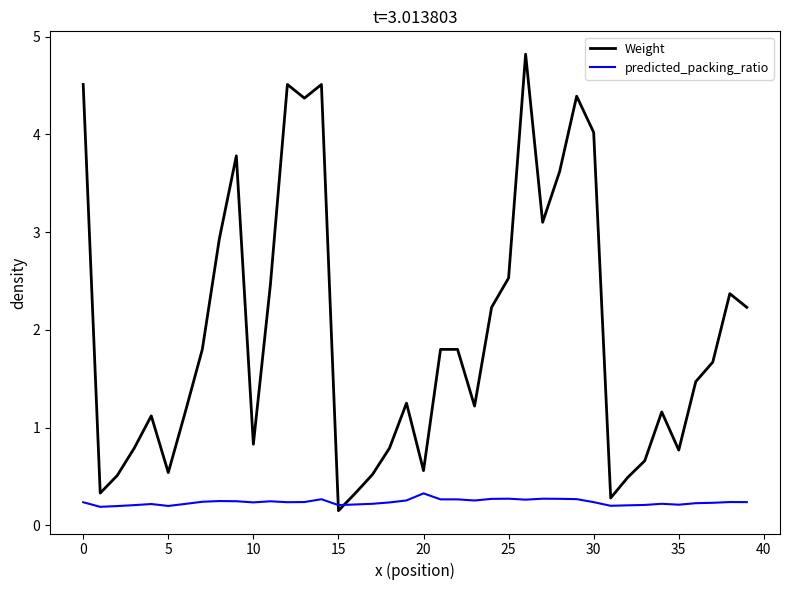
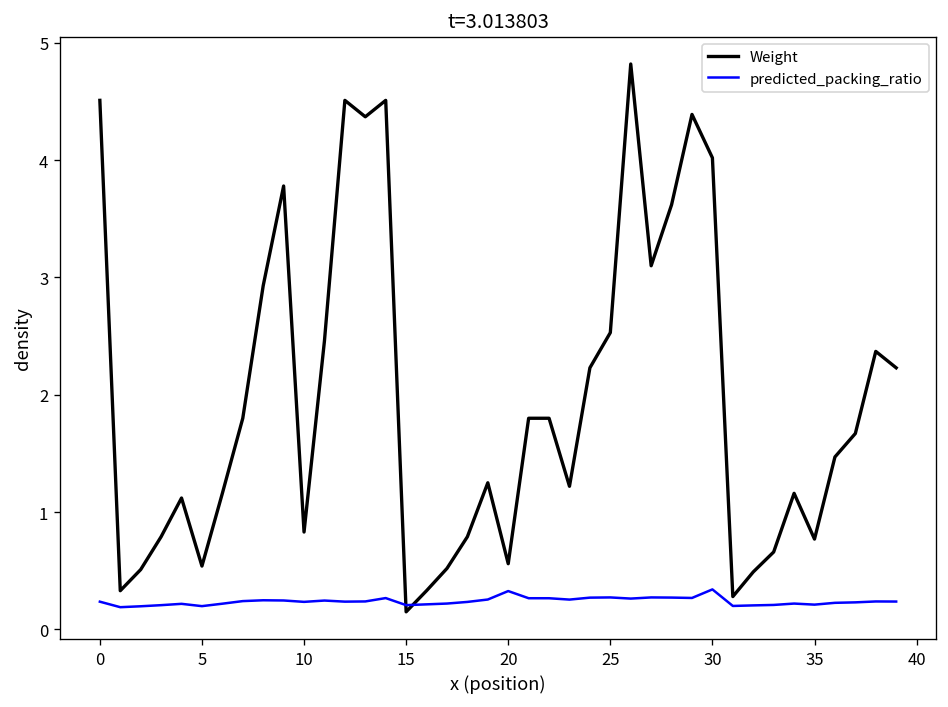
  {
    "Weight": {
      "0": 4.5,
      "5": 0.5,
      "10": 0.8,
      "15": 0.2,
      "20": 0.6,
      "25": 2.5,
      "30": 4.0,
      "35": 0.8
    },
    "predicted_packing_ratio": {
      "0": 0.2,
      "5": 0.2,
      "10": 0.2,
      "15": 0.2,
      "20": 0.3,
      "25": 0.3,
-     "30": 0.2,
+     "30": 0.3,
      "35": 0.2
    }
  }
